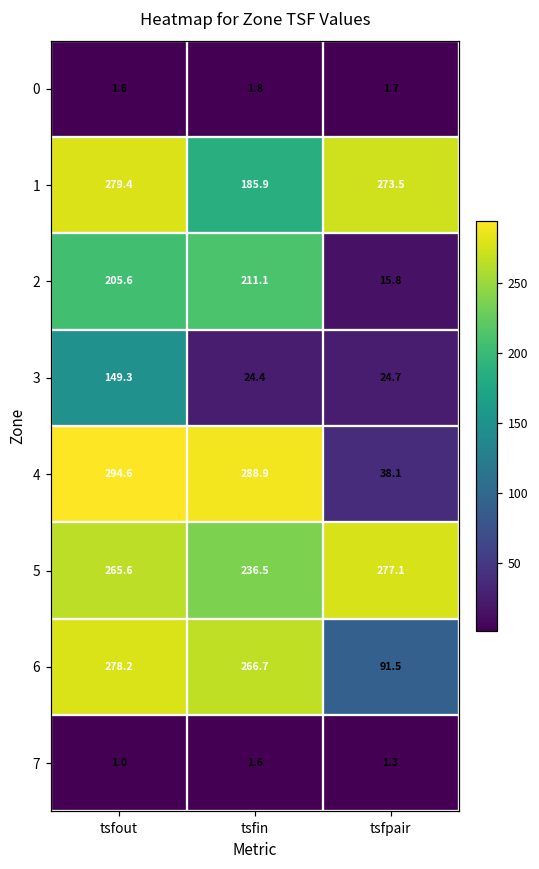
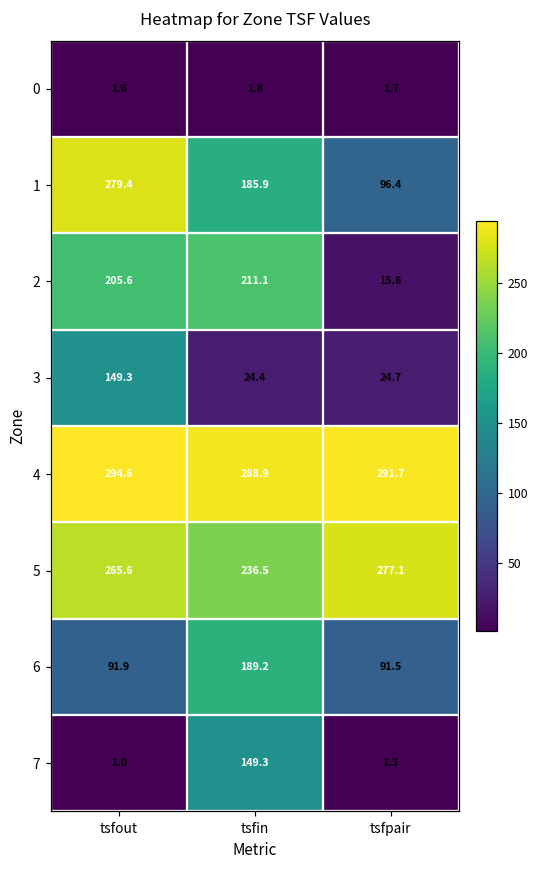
  {
    "0": {
      "tsfout": 1.6,
      "tsfin": 1.8,
      "tsfpair": 1.7
    },
    "1": {
      "tsfout": 279.4,
      "tsfin": 185.9,
-     "tsfpair": 273.5
+     "tsfpair": 96.4
    },
    "2": {
      "tsfout": 205.6,
      "tsfin": 211.1,
      "tsfpair": 15.8
    },
    "3": {
      "tsfout": 149.3,
      "tsfin": 24.4,
      "tsfpair": 24.7
    },
    "4": {
      "tsfout": 294.6,
      "tsfin": 288.9,
-     "tsfpair": 38.1
+     "tsfpair": 291.7
    },
    "5": {
      "tsfout": 265.6,
      "tsfin": 236.5,
      "tsfpair": 277.1
    },
    "6": {
-     "tsfout": 278.2,
-     "tsfin": 266.7,
+     "tsfout": 91.9,
+     "tsfin": 189.2,
      "tsfpair": 91.5
    },
    "7": {
      "tsfout": 1.0,
-     "tsfin": 1.6,
+     "tsfin": 149.3,
      "tsfpair": 1.3
    }
  }
